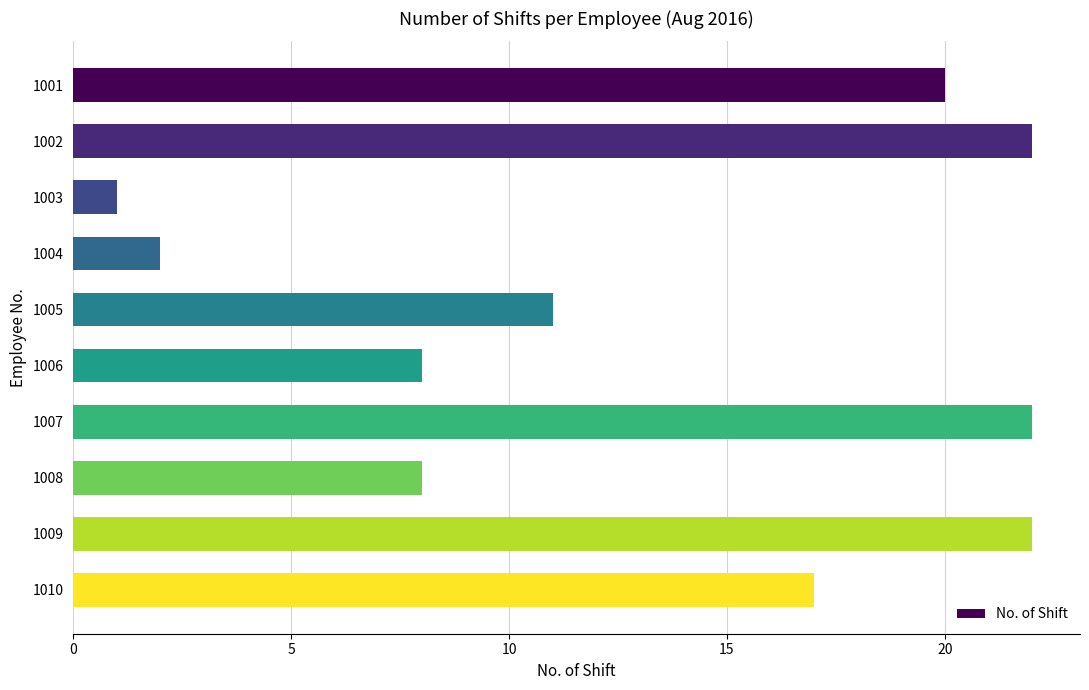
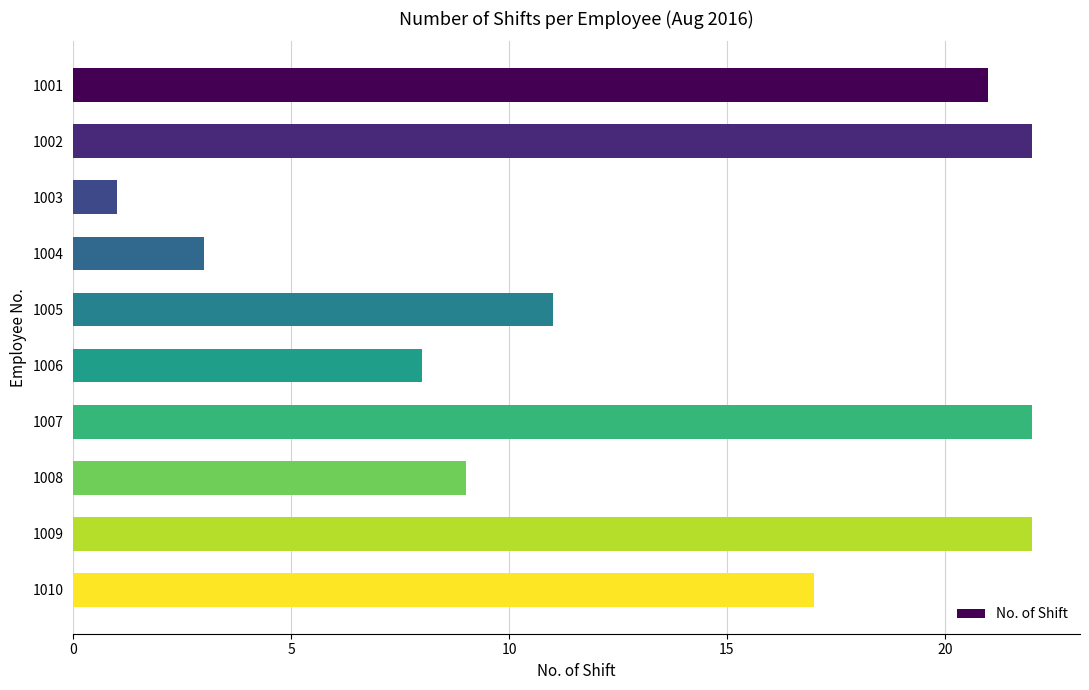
  {
-   "1001": 20,
+   "1001": 21,
    "1002": 22,
    "1003": 1,
-   "1004": 2,
+   "1004": 3,
    "1005": 11,
    "1006": 8,
    "1007": 22,
-   "1008": 8,
+   "1008": 9,
    "1009": 22,
    "1010": 17
  }
